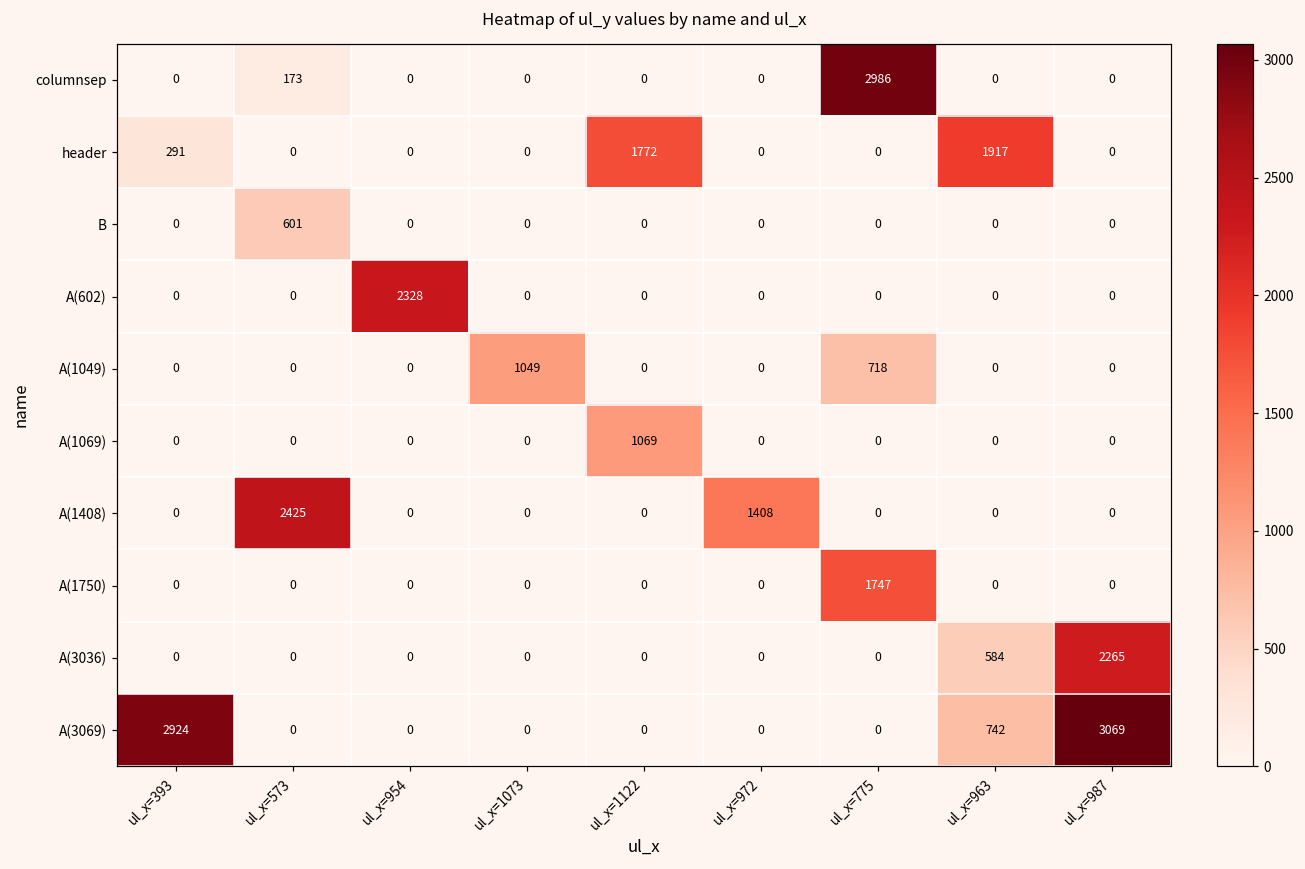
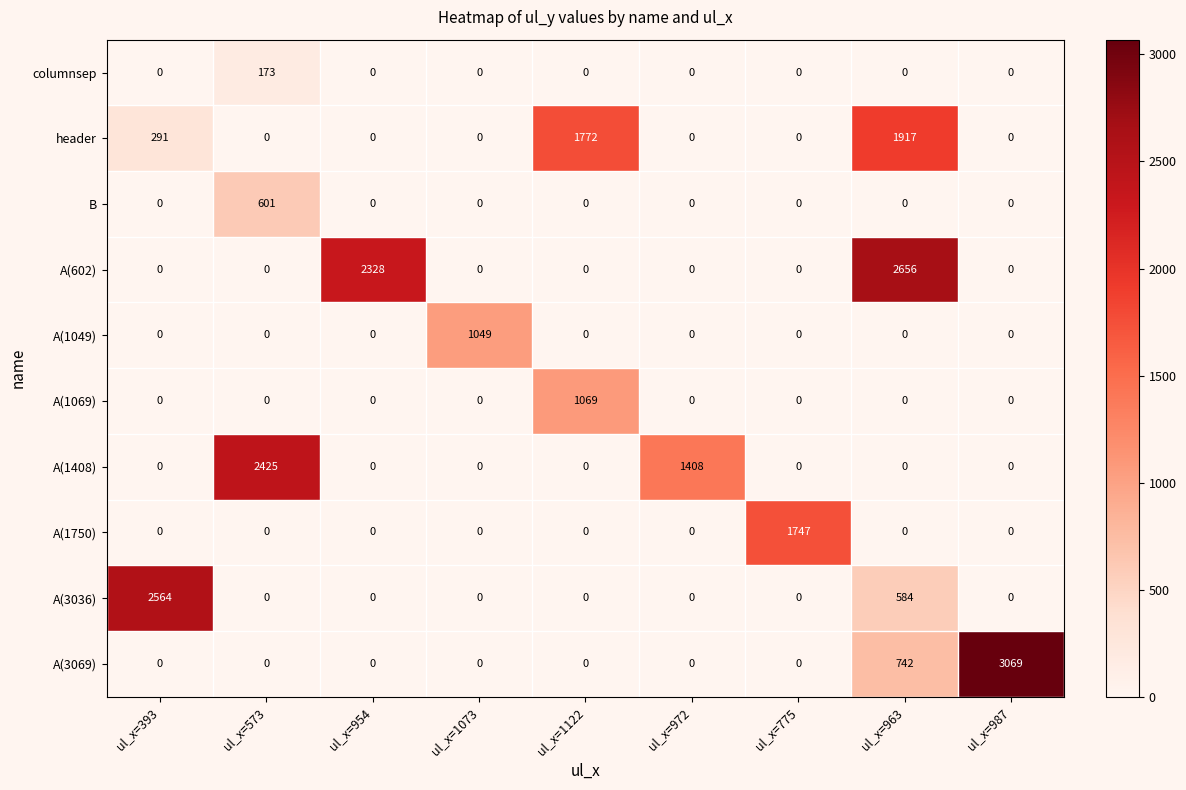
  {
    "columnsep": {
      "ul_x=393": 0,
      "ul_x=573": 173,
      "ul_x=954": 0,
      "ul_x=1073": 0,
      "ul_x=1122": 0,
      "ul_x=972": 0,
-     "ul_x=775": 2986,
+     "ul_x=775": 0,
      "ul_x=963": 0,
      "ul_x=987": 0
    },
    "header": {
      "ul_x=393": 291,
      "ul_x=573": 0,
      "ul_x=954": 0,
      "ul_x=1073": 0,
      "ul_x=1122": 1772,
      "ul_x=972": 0,
      "ul_x=775": 0,
      "ul_x=963": 1917,
      "ul_x=987": 0
    },
    "B": {
      "ul_x=393": 0,
      "ul_x=573": 601,
      "ul_x=954": 0,
      "ul_x=1073": 0,
      "ul_x=1122": 0,
      "ul_x=972": 0,
      "ul_x=775": 0,
      "ul_x=963": 0,
      "ul_x=987": 0
    },
    "A(602)": {
      "ul_x=393": 0,
      "ul_x=573": 0,
      "ul_x=954": 2328,
      "ul_x=1073": 0,
      "ul_x=1122": 0,
      "ul_x=972": 0,
      "ul_x=775": 0,
-     "ul_x=963": 0,
+     "ul_x=963": 2656,
      "ul_x=987": 0
    },
    "A(1049)": {
      "ul_x=393": 0,
      "ul_x=573": 0,
      "ul_x=954": 0,
      "ul_x=1073": 1049,
      "ul_x=1122": 0,
      "ul_x=972": 0,
-     "ul_x=775": 718,
+     "ul_x=775": 0,
      "ul_x=963": 0,
      "ul_x=987": 0
    },
    "A(1069)": {
      "ul_x=393": 0,
      "ul_x=573": 0,
      "ul_x=954": 0,
      "ul_x=1073": 0,
      "ul_x=1122": 1069,
      "ul_x=972": 0,
      "ul_x=775": 0,
      "ul_x=963": 0,
      "ul_x=987": 0
    },
    "A(1408)": {
      "ul_x=393": 0,
      "ul_x=573": 2425,
      "ul_x=954": 0,
      "ul_x=1073": 0,
      "ul_x=1122": 0,
      "ul_x=972": 1408,
      "ul_x=775": 0,
      "ul_x=963": 0,
      "ul_x=987": 0
    },
    "A(1750)": {
      "ul_x=393": 0,
      "ul_x=573": 0,
      "ul_x=954": 0,
      "ul_x=1073": 0,
      "ul_x=1122": 0,
      "ul_x=972": 0,
      "ul_x=775": 1747,
      "ul_x=963": 0,
      "ul_x=987": 0
    },
    "A(3036)": {
-     "ul_x=393": 0,
+     "ul_x=393": 2564,
      "ul_x=573": 0,
      "ul_x=954": 0,
      "ul_x=1073": 0,
      "ul_x=1122": 0,
      "ul_x=972": 0,
      "ul_x=775": 0,
      "ul_x=963": 584,
-     "ul_x=987": 2265
+     "ul_x=987": 0
    },
    "A(3069)": {
-     "ul_x=393": 2924,
+     "ul_x=393": 0,
      "ul_x=573": 0,
      "ul_x=954": 0,
      "ul_x=1073": 0,
      "ul_x=1122": 0,
      "ul_x=972": 0,
      "ul_x=775": 0,
      "ul_x=963": 742,
      "ul_x=987": 3069
    }
  }
